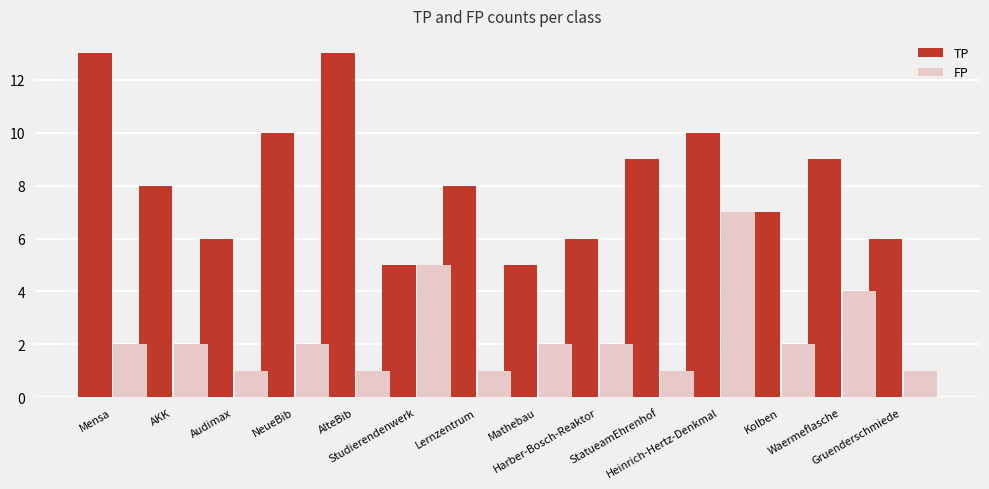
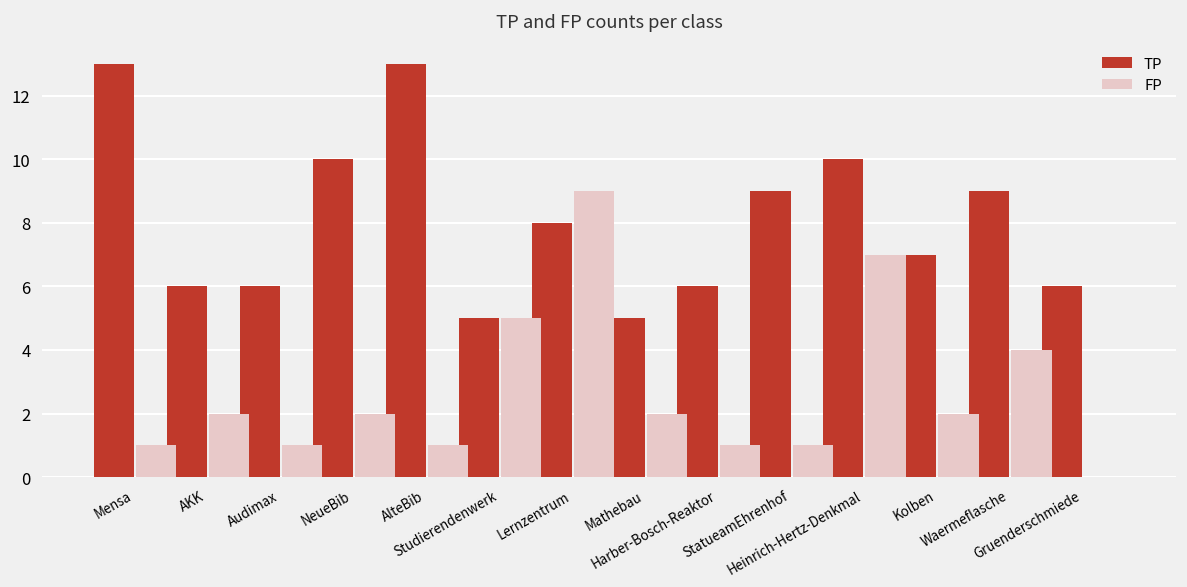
  {
    "TP": {
      "Mensa": 13,
-     "AKK": 8,
+     "AKK": 6,
      "Audimax": 6,
      "NeueBib": 10,
      "AlteBib": 13,
      "Studierendenwerk": 5,
      "Lernzentrum": 8,
      "Mathebau": 5,
      "Harber-Bosch-Reaktor": 6,
      "StatueamEhrenhof": 9,
      "Heinrich-Hertz-Denkmal": 10,
      "Kolben": 7,
      "Waermeflasche": 9,
      "Gruenderschmiede": 6
    },
    "FP": {
-     "Mensa": 2,
+     "Mensa": 1,
      "AKK": 2,
      "Audimax": 1,
      "NeueBib": 2,
      "AlteBib": 1,
      "Studierendenwerk": 5,
-     "Lernzentrum": 1,
+     "Lernzentrum": 9,
      "Mathebau": 2,
-     "Harber-Bosch-Reaktor": 2,
+     "Harber-Bosch-Reaktor": 1,
      "StatueamEhrenhof": 1,
      "Heinrich-Hertz-Denkmal": 7,
      "Kolben": 2,
      "Waermeflasche": 4,
-     "Gruenderschmiede": 1
+     "Gruenderschmiede": 0
    }
  }
